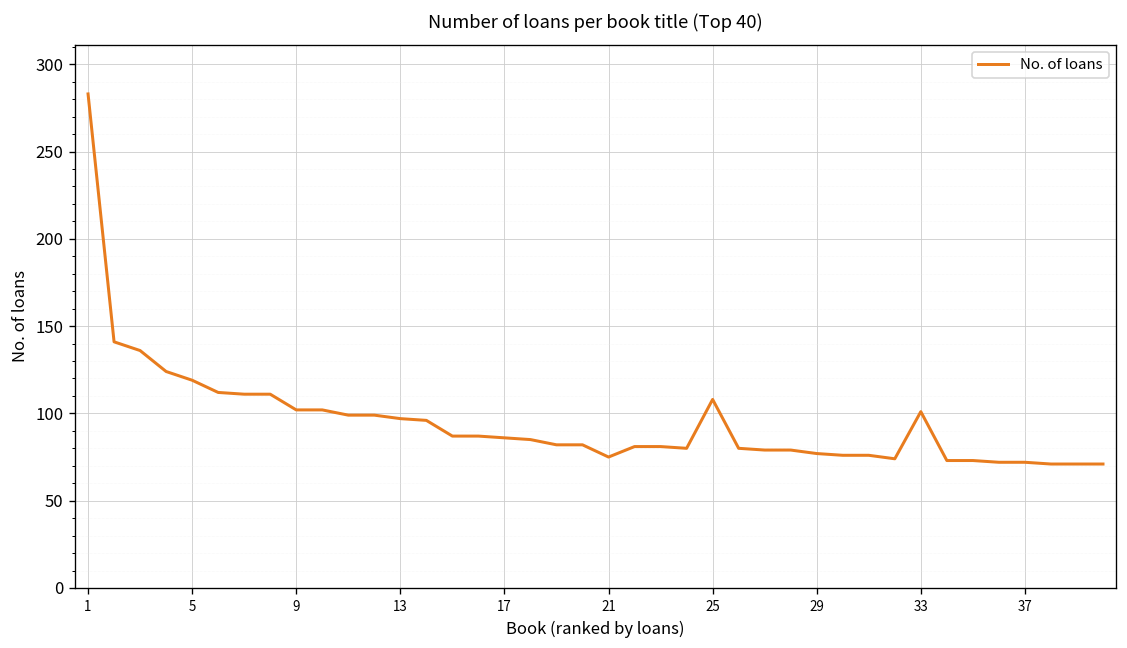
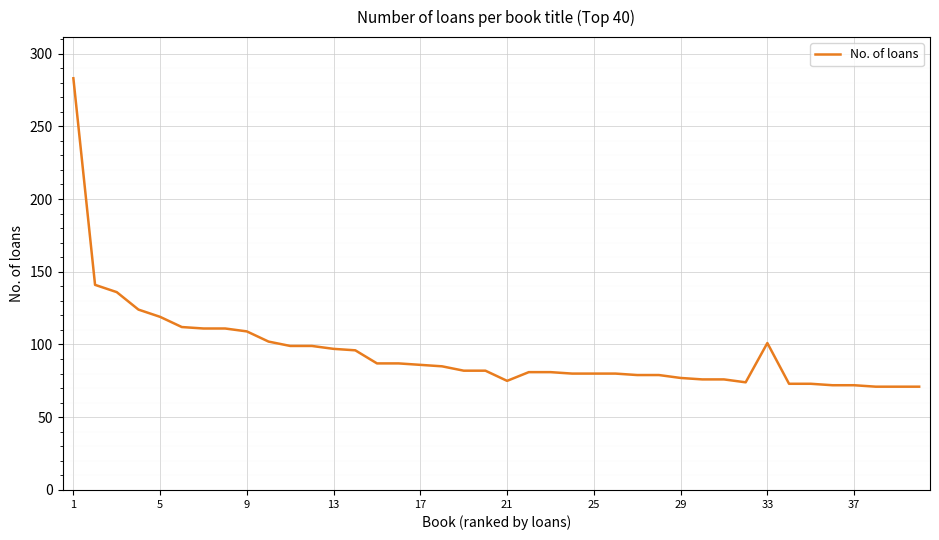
  {
    "1": 283,
    "5": 119,
-   "9": 102,
+   "9": 109,
    "13": 97,
    "17": 86,
    "21": 75,
-   "25": 108,
+   "25": 80,
    "29": 77,
    "33": 101,
    "37": 72
  }
